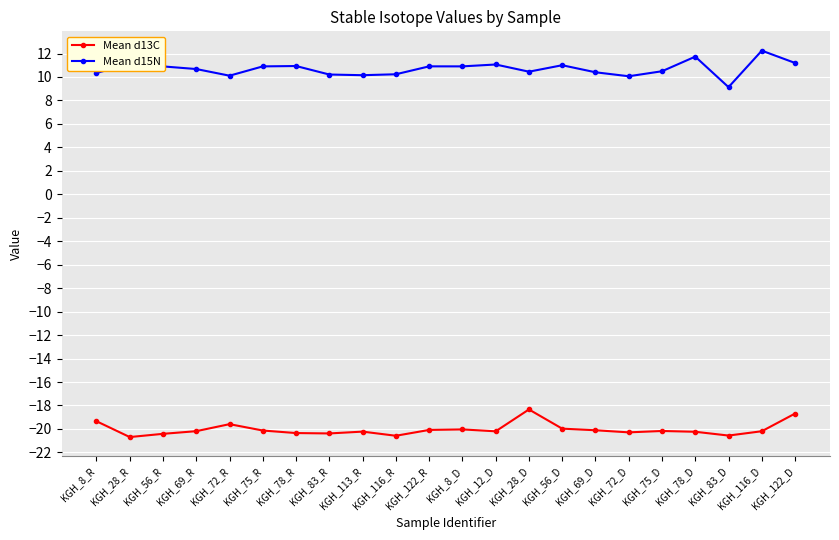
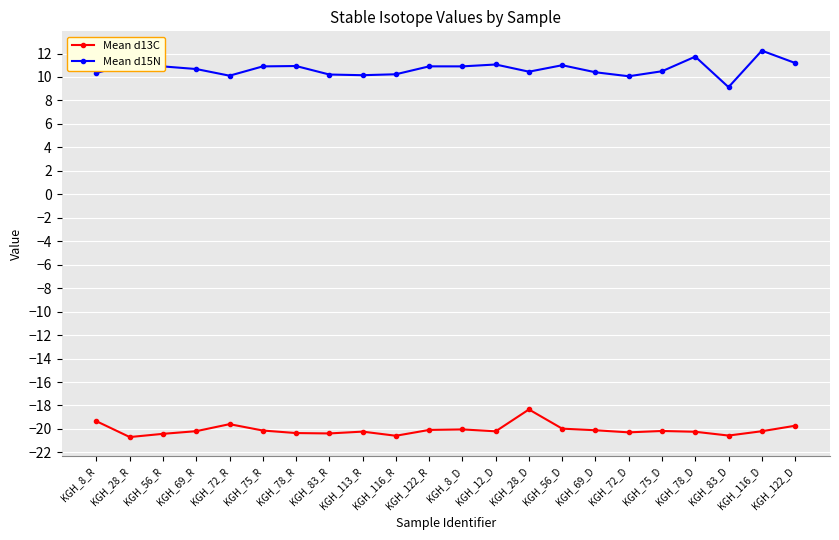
  {
    "Mean d13C": {
      "KGH_8_R": -19.3,
      "KGH_28_R": -20.7,
      "KGH_56_R": -20.4,
      "KGH_69_R": -20.2,
      "KGH_72_R": -19.6,
      "KGH_75_R": -20.1,
      "KGH_78_R": -20.4,
      "KGH_83_R": -20.4,
      "KGH_113_R": -20.2,
      "KGH_116_R": -20.6,
      "KGH_122_R": -20.1,
      "KGH_8_D": -20.0,
      "KGH_12_D": -20.2,
      "KGH_28_D": -18.3,
      "KGH_56_D": -20.0,
      "KGH_69_D": -20.1,
      "KGH_72_D": -20.3,
      "KGH_75_D": -20.2,
      "KGH_78_D": -20.2,
      "KGH_83_D": -20.6,
      "KGH_116_D": -20.2,
-     "KGH_122_D": -18.7
+     "KGH_122_D": -19.7
    },
    "Mean d15N": {
      "KGH_8_R": 10.3,
      "KGH_69_R": 10.7,
      "KGH_72_R": 10.1,
      "KGH_75_R": 10.9,
      "KGH_78_R": 10.9,
      "KGH_83_R": 10.2,
      "KGH_113_R": 10.2,
      "KGH_116_R": 10.2,
      "KGH_122_R": 10.9,
      "KGH_8_D": 10.9,
      "KGH_12_D": 11.1,
      "KGH_28_D": 10.5,
      "KGH_56_D": 11.0,
      "KGH_69_D": 10.4,
      "KGH_72_D": 10.1,
      "KGH_75_D": 10.5,
      "KGH_78_D": 11.7,
      "KGH_83_D": 9.1,
      "KGH_116_D": 12.2,
      "KGH_122_D": 11.2
    }
  }
